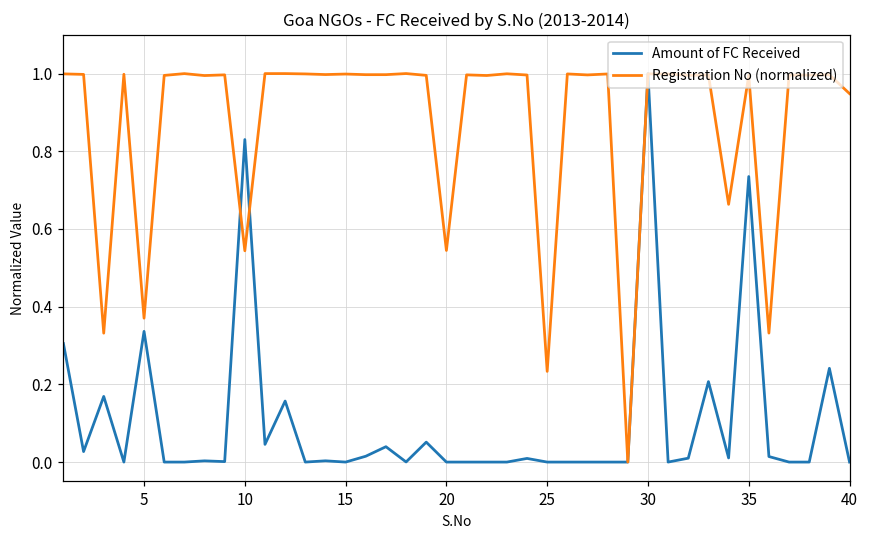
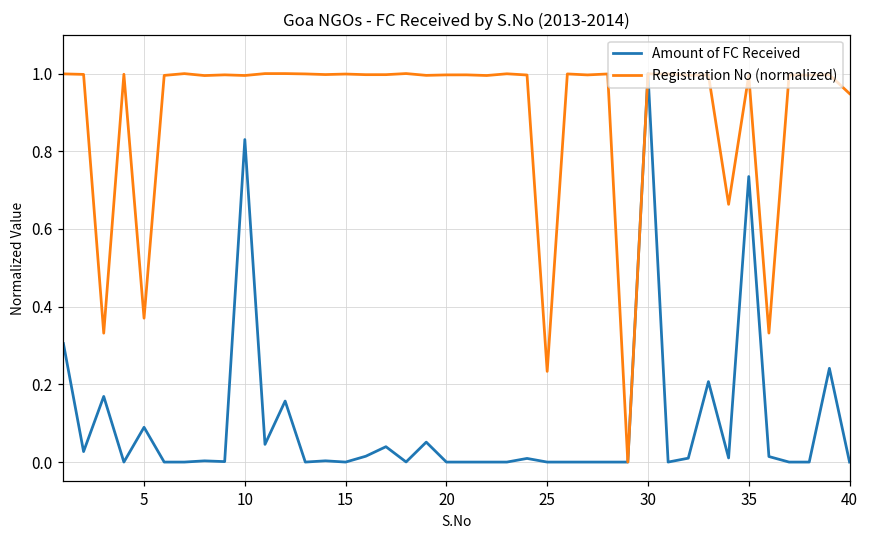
  {
    "Amount of FC Received": {
-     "5": 0.34,
+     "5": 0.09,
      "10": 0.83,
      "15": 0.00,
      "20": 0.00,
      "25": 0.00,
      "35": 0.73,
      "40": 0.00
    },
    "Registration No (normalized)": {
      "5": 0.37,
-     "10": 0.54,
+     "10": 1.00,
      "15": 1.00,
-     "20": 0.54,
+     "20": 1.00,
      "25": 0.23,
      "40": 0.95
    }
  }
